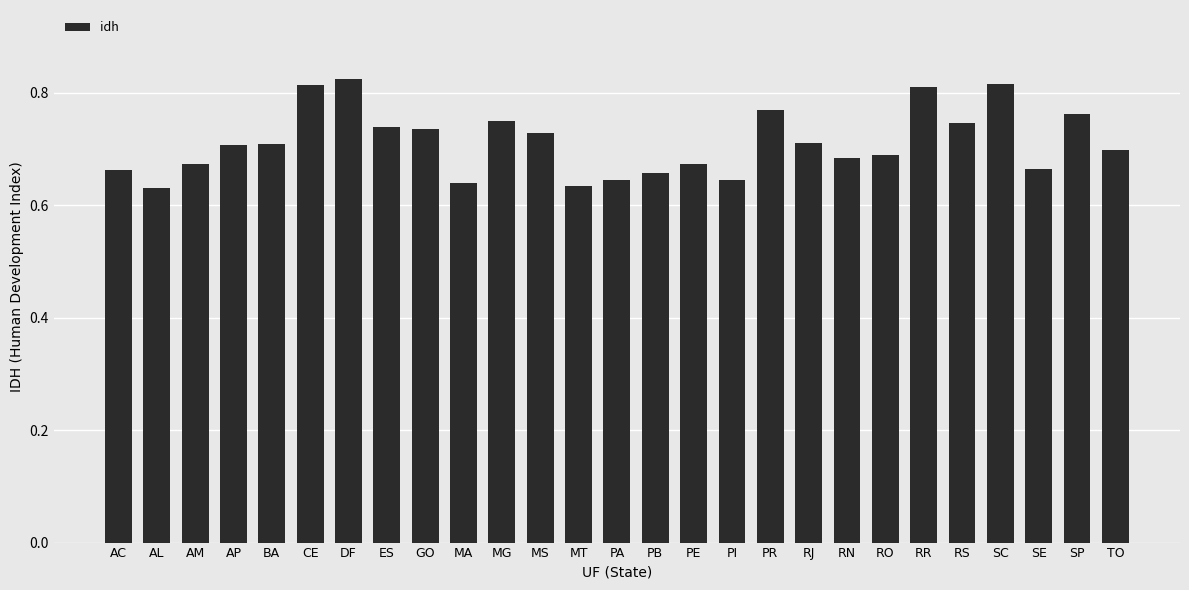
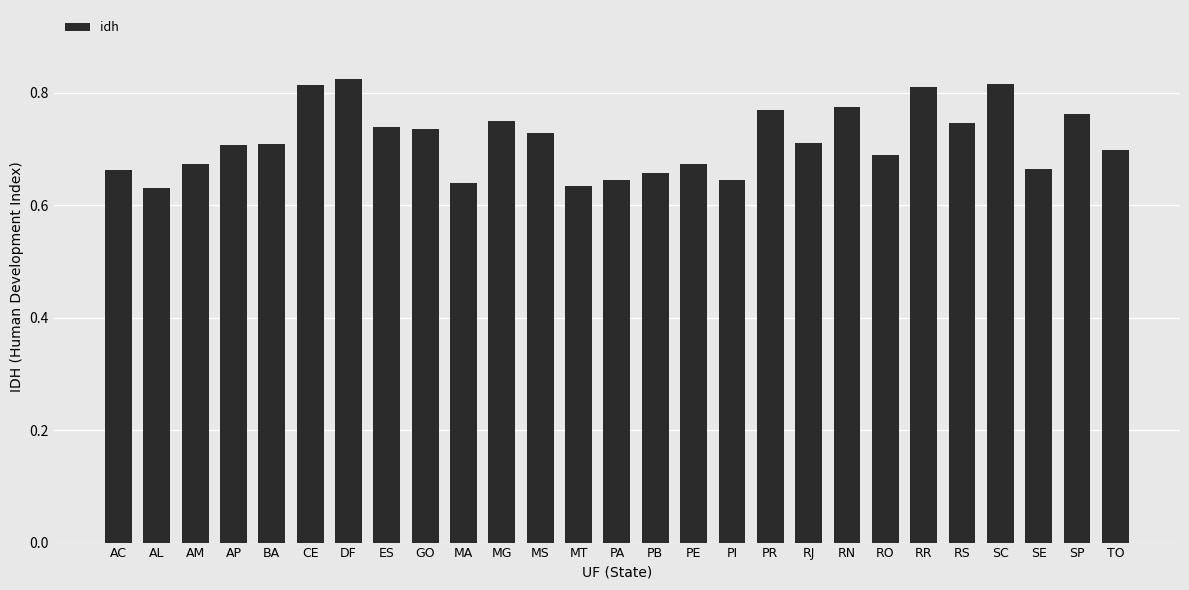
  {
    "AC": 0.66,
    "AL": 0.63,
    "AM": 0.67,
    "AP": 0.71,
    "BA": 0.71,
    "CE": 0.81,
    "DF": 0.82,
    "ES": 0.74,
    "GO": 0.74,
    "MA": 0.64,
    "MG": 0.75,
    "MS": 0.73,
    "MT": 0.63,
    "PA": 0.65,
    "PB": 0.66,
    "PE": 0.67,
    "PI": 0.65,
    "PR": 0.77,
    "RJ": 0.71,
-   "RN": 0.68,
+   "RN": 0.78,
    "RO": 0.69,
    "RR": 0.81,
    "RS": 0.75,
    "SC": 0.82,
    "SE": 0.67,
    "SP": 0.76,
    "TO": 0.70
  }
